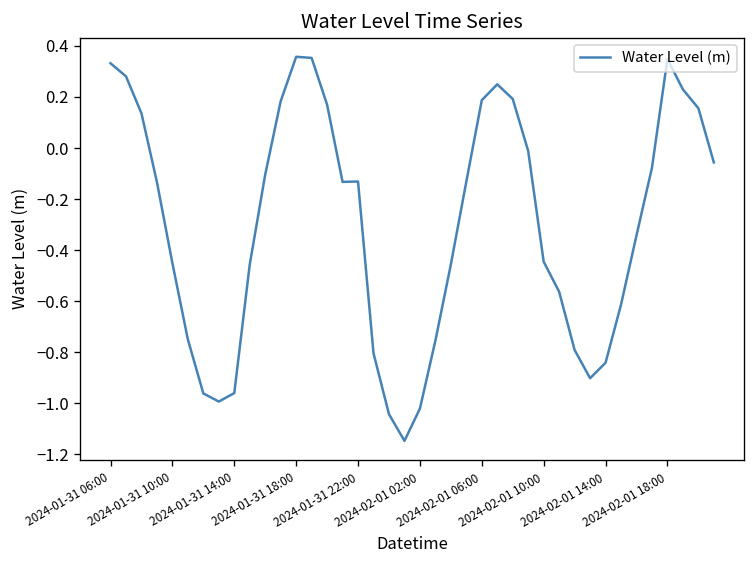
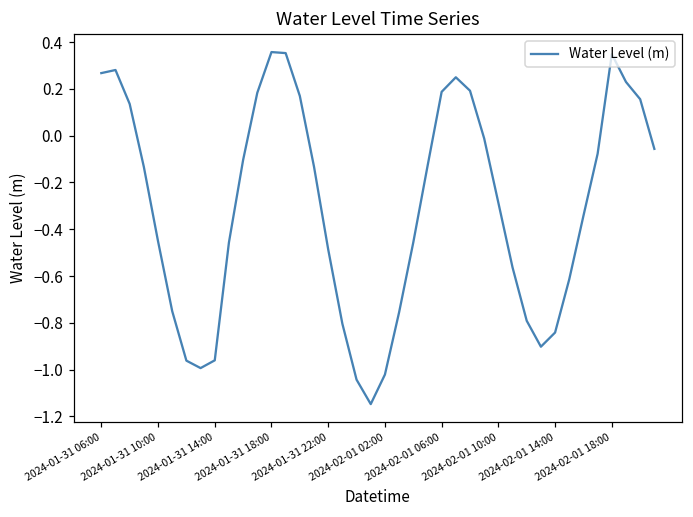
  {
-   "2024-01-31 06:00": 0.33,
+   "2024-01-31 06:00": 0.27,
    "2024-01-31 10:00": -0.45,
    "2024-01-31 14:00": -0.96,
    "2024-01-31 18:00": 0.36,
-   "2024-01-31 22:00": -0.13,
+   "2024-01-31 22:00": -0.49,
    "2024-02-01 02:00": -1.02,
    "2024-02-01 06:00": 0.19,
-   "2024-02-01 10:00": -0.45,
+   "2024-02-01 10:00": -0.29,
    "2024-02-01 14:00": -0.84
  }
